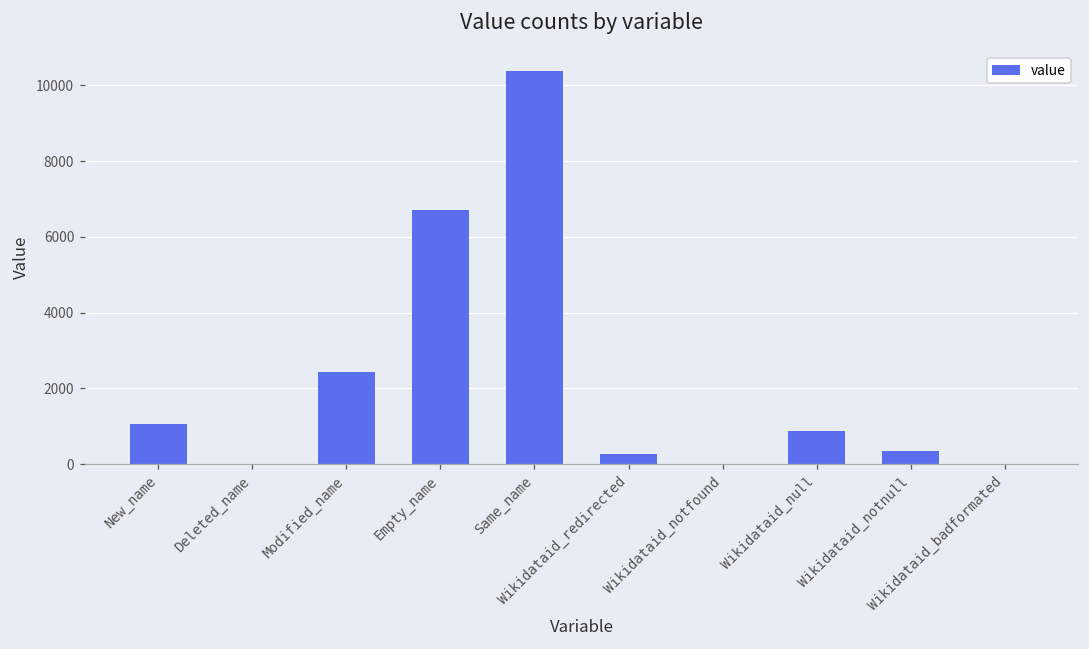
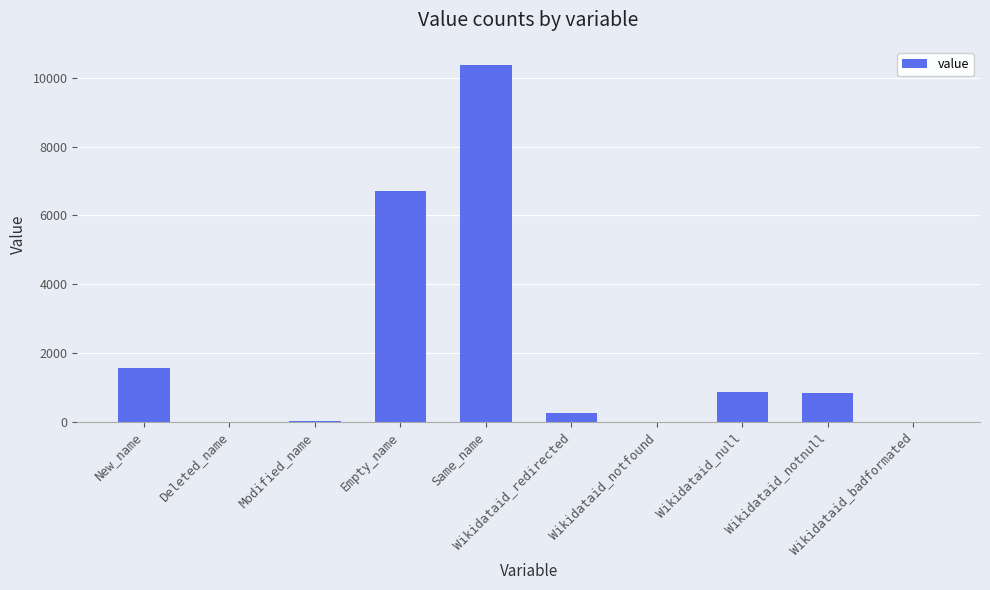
  {
-   "New_name": 1100,
+   "New_name": 1600,
    "Deleted_name": 0,
-   "Modified_name": 2400,
+   "Modified_name": 0,
    "Empty_name": 6700,
    "Same_name": 10400,
    "Wikidataid_redirected": 300,
    "Wikidataid_notfound": 0,
    "Wikidataid_null": 900,
-   "Wikidataid_notnull": 300,
+   "Wikidataid_notnull": 900,
    "Wikidataid_badformated": 0
  }
